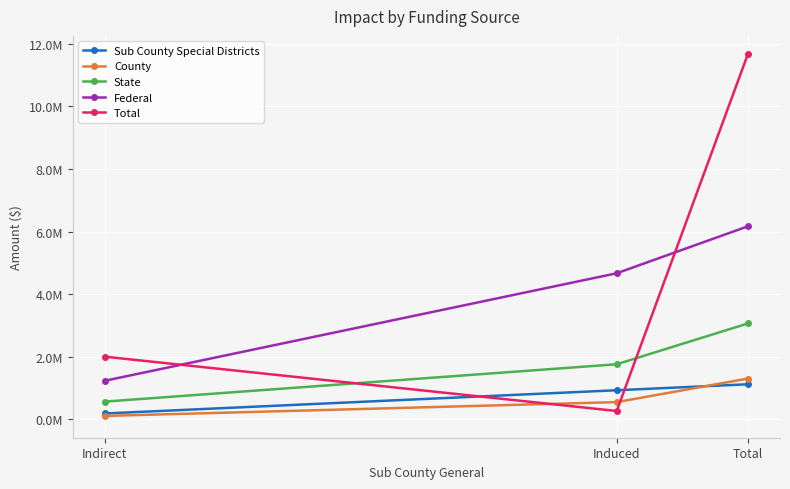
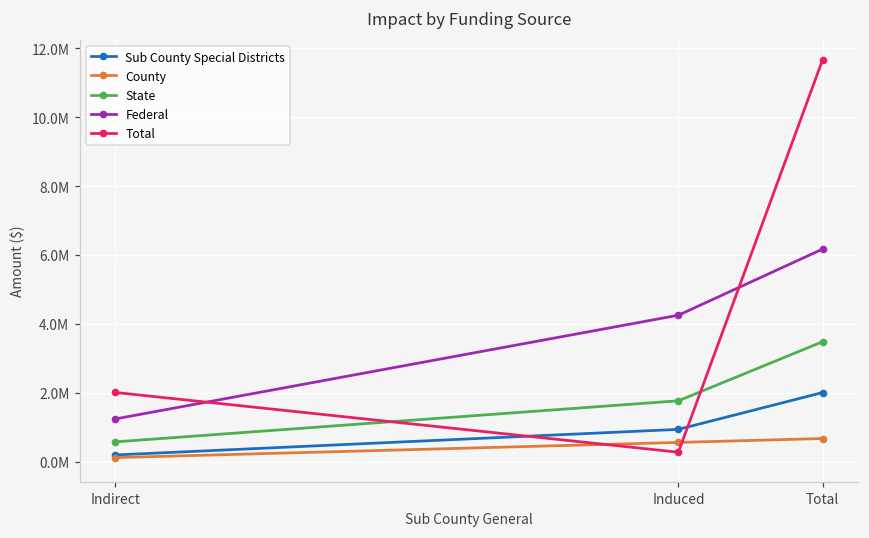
  {
    "Sub County Special Districts": {
      "Induced": 900000,
-     "Total": 1100000
+     "Total": 2000000
    },
    "County": {
      "Induced": 600000,
-     "Total": 1300000
+     "Total": 700000
    },
    "State": {
      "Indirect": 600000,
      "Induced": 1800000,
-     "Total": 3100000
+     "Total": 3500000
    },
    "Federal": {
      "Indirect": 1200000,
-     "Induced": 4700000,
+     "Induced": 4200000,
      "Total": 6200000
    },
    "Total": {
      "Indirect": 2000000,
      "Induced": 300000,
      "Total": 11700000
    }
  }
